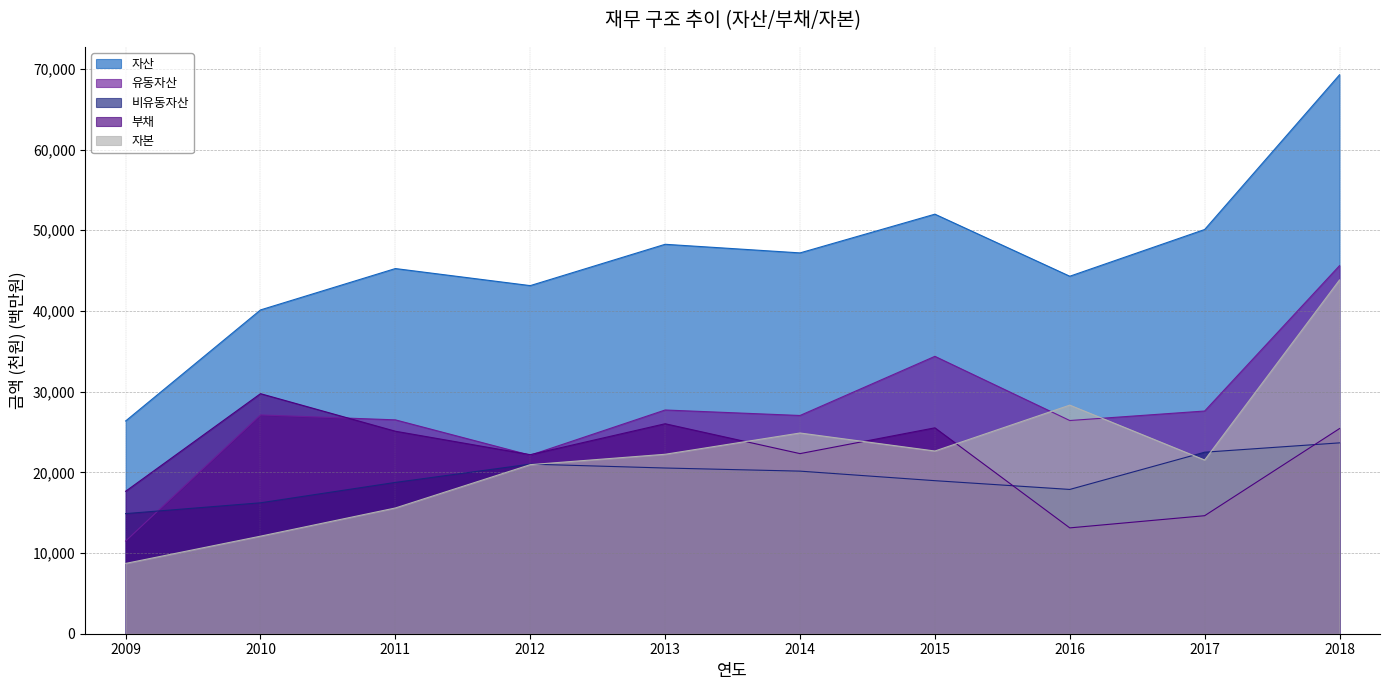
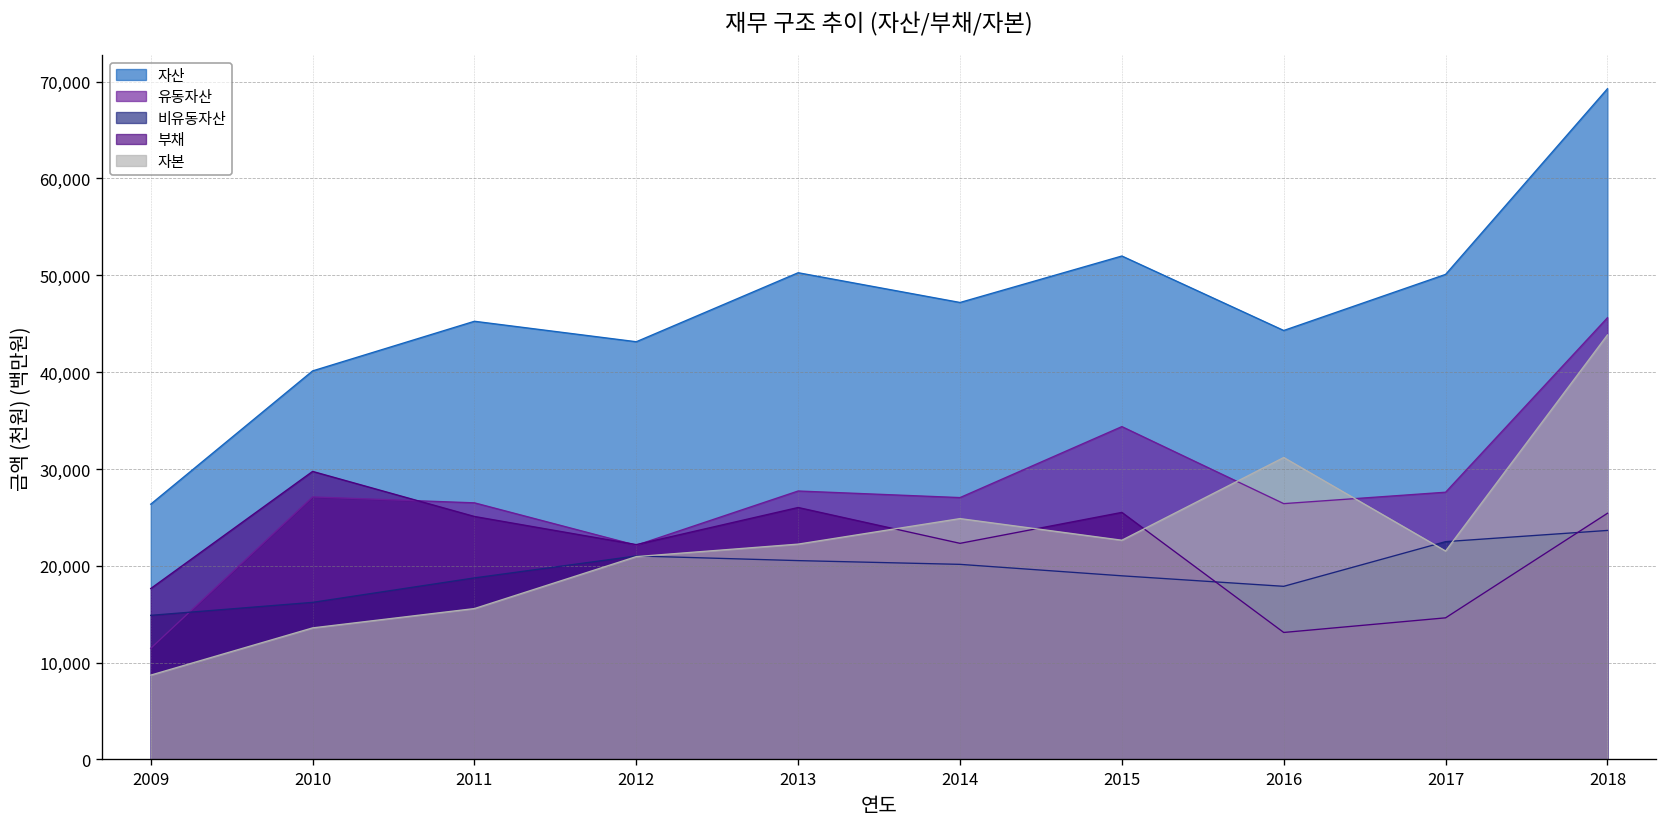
  {
    "자산": {
      "2009": "26,000",
      "2010": "40,000",
      "2011": "45,000",
      "2012": "43,000",
-     "2013": "48,000",
+     "2013": "50,000",
      "2014": "47,000",
      "2015": "52,000",
      "2016": "44,000",
      "2017": "50,000",
      "2018": "69,000"
    },
    "자본": {
      "2009": "9,000",
-     "2010": "12,000",
+     "2010": "14,000",
      "2011": "16,000",
      "2013": "22,000",
      "2014": "25,000",
      "2015": "23,000",
-     "2016": "28,000",
+     "2016": "31,000",
      "2017": "22,000",
      "2018": "44,000"
    }
  }
